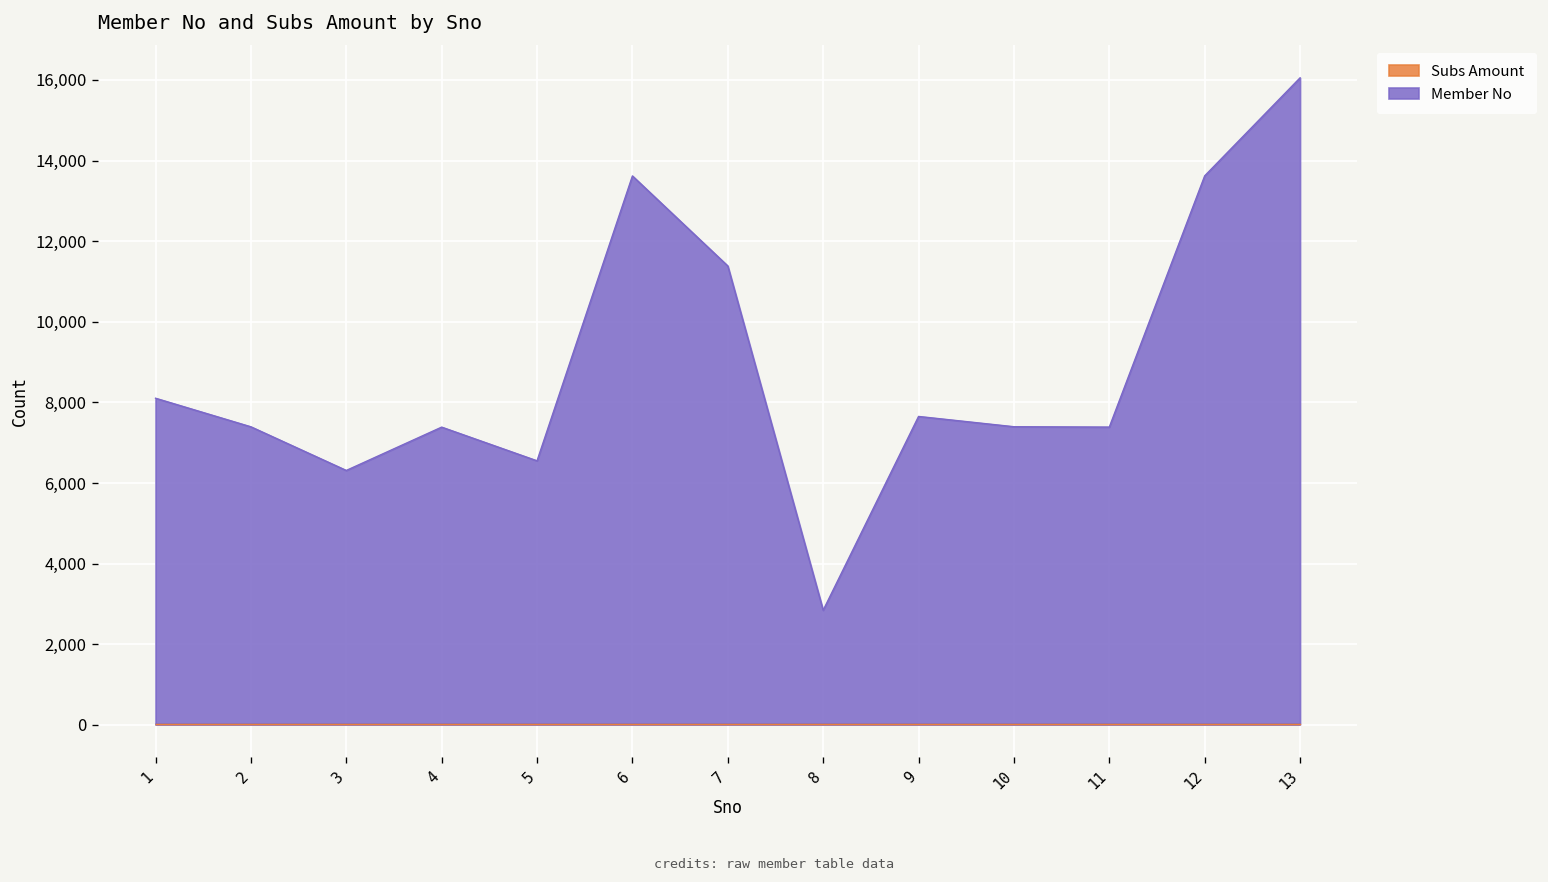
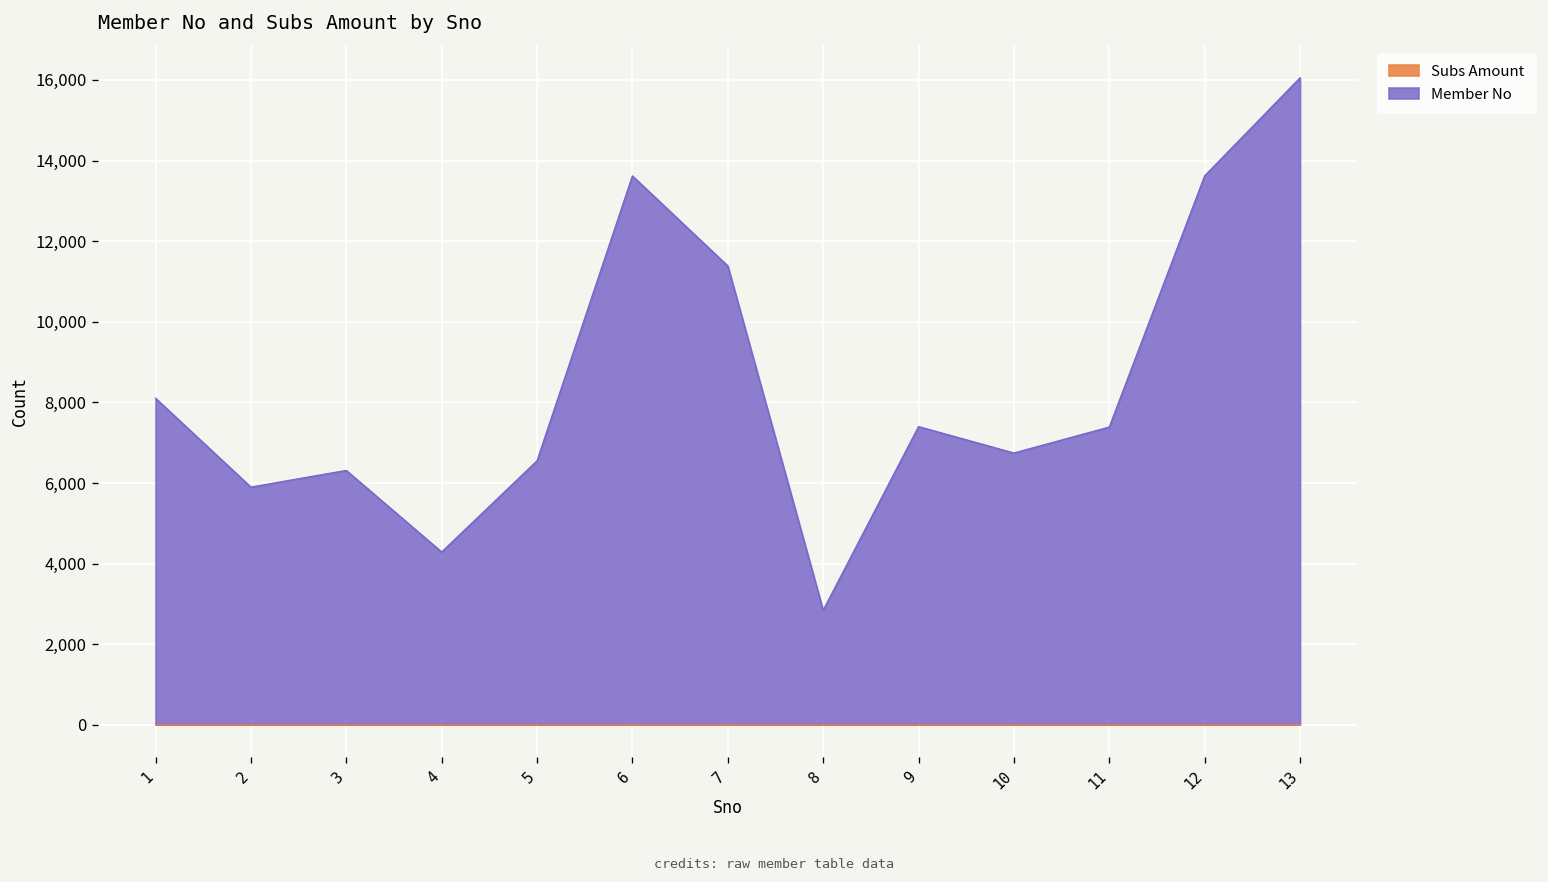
  {
    "Subs Amount": {
      "1": "0",
      "2": "0",
      "3": "0",
      "4": "0",
      "5": "0",
      "6": "0",
      "7": "0",
      "8": "0",
      "9": "0",
      "10": "0",
      "11": "0",
      "12": "0",
      "13": "0"
    },
    "Member No": {
      "1": "8,100",
-     "2": "7,400",
+     "2": "5,900",
      "3": "6,300",
-     "4": "7,400",
+     "4": "4,300",
      "5": "6,600",
      "6": "13,600",
      "7": "11,400",
      "8": "2,800",
-     "9": "7,700",
-     "10": "7,400",
+     "9": "7,400",
+     "10": "6,700",
      "11": "7,400",
      "12": "13,600",
      "13": "16,100"
    }
  }
